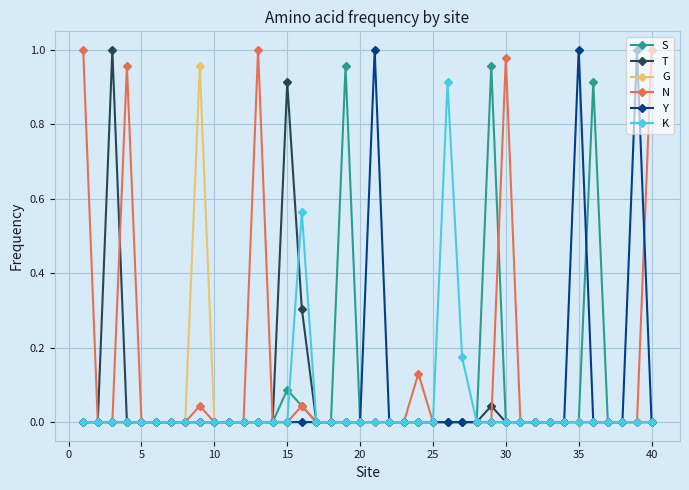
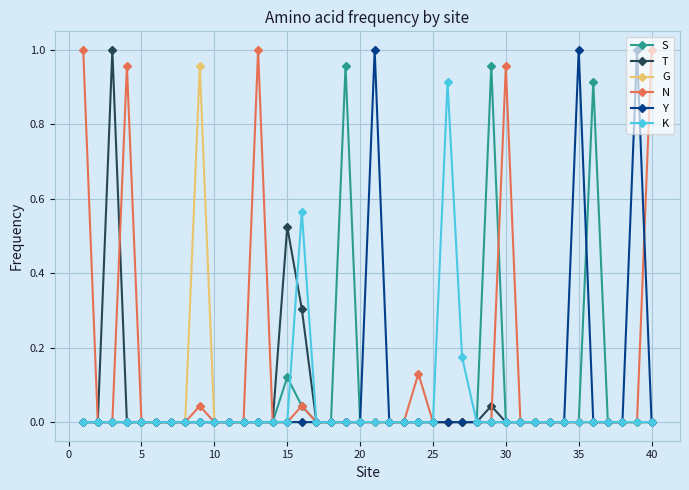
  {
    "S": {
-     "15": 0.09
+     "15": 0.12
    },
    "T": {
-     "15": 0.91
+     "15": 0.52
    },
    "N": {
-     "30": 0.98
+     "30": 0.96
    },
    "Y": {
      "35": 1.00
    }
  }
